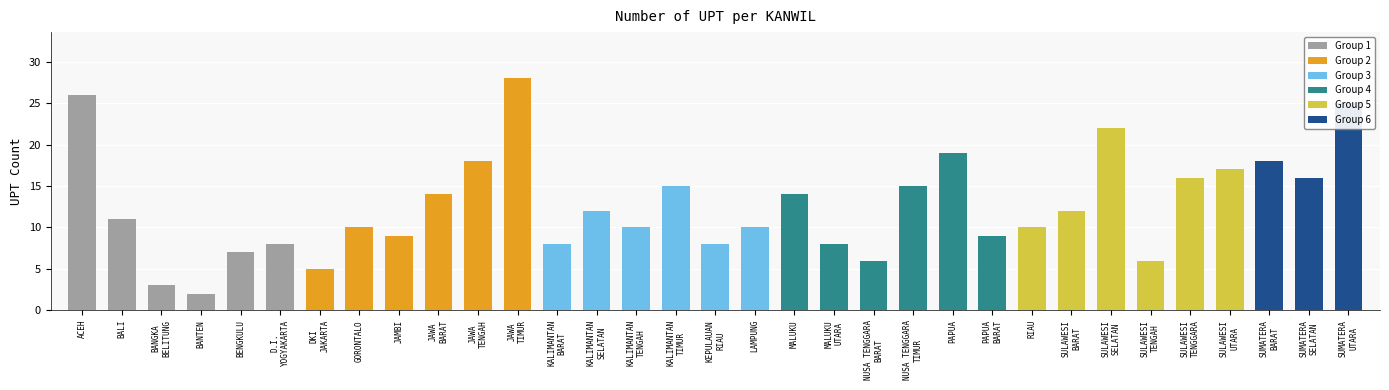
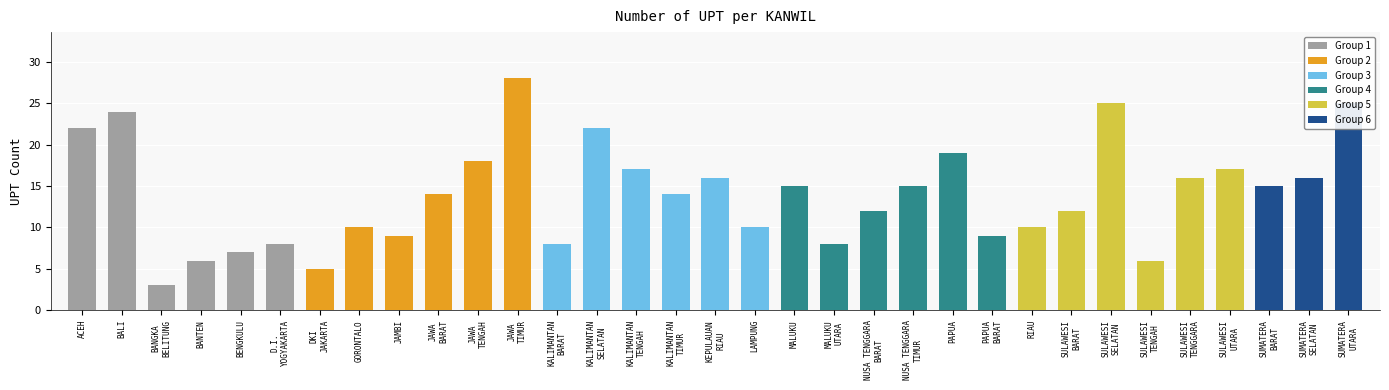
  {
-   "ACEH": 26,
-   "BALI": 11,
+   "ACEH": 22,
+   "BALI": 24,
    "BANGKA BELITUNG": 3,
-   "BANTEN": 2,
+   "BANTEN": 6,
    "BENGKULU": 7,
    "D.I. YOGYAKARTA": 8,
    "DKI JAKARTA": 5,
    "GORONTALO": 10,
    "JAMBI": 9,
    "JAWA BARAT": 14,
    "JAWA TENGAH": 18,
    "JAWA TIMUR": 28,
    "KALIMANTAN BARAT": 8,
-   "KALIMANTAN SELATAN": 12,
-   "KALIMANTAN TENGAH": 10,
-   "KALIMANTAN TIMUR": 15,
-   "KEPULAUAN RIAU": 8,
+   "KALIMANTAN SELATAN": 22,
+   "KALIMANTAN TENGAH": 17,
+   "KALIMANTAN TIMUR": 14,
+   "KEPULAUAN RIAU": 16,
    "LAMPUNG": 10,
-   "MALUKU": 14,
+   "MALUKU": 15,
    "MALUKU UTARA": 8,
-   "NUSA TENGGARA BARAT": 6,
+   "NUSA TENGGARA BARAT": 12,
    "NUSA TENGGARA TIMUR": 15,
    "PAPUA": 19,
    "PAPUA BARAT": 9,
    "RIAU": 10,
    "SULAWESI BARAT": 12,
-   "SULAWESI SELATAN": 22,
+   "SULAWESI SELATAN": 25,
    "SULAWESI TENGAH": 6,
    "SULAWESI TENGGARA": 16,
    "SULAWESI UTARA": 17,
-   "SUMATERA BARAT": 18,
+   "SUMATERA BARAT": 15,
    "SUMATERA SELATAN": 16
  }
